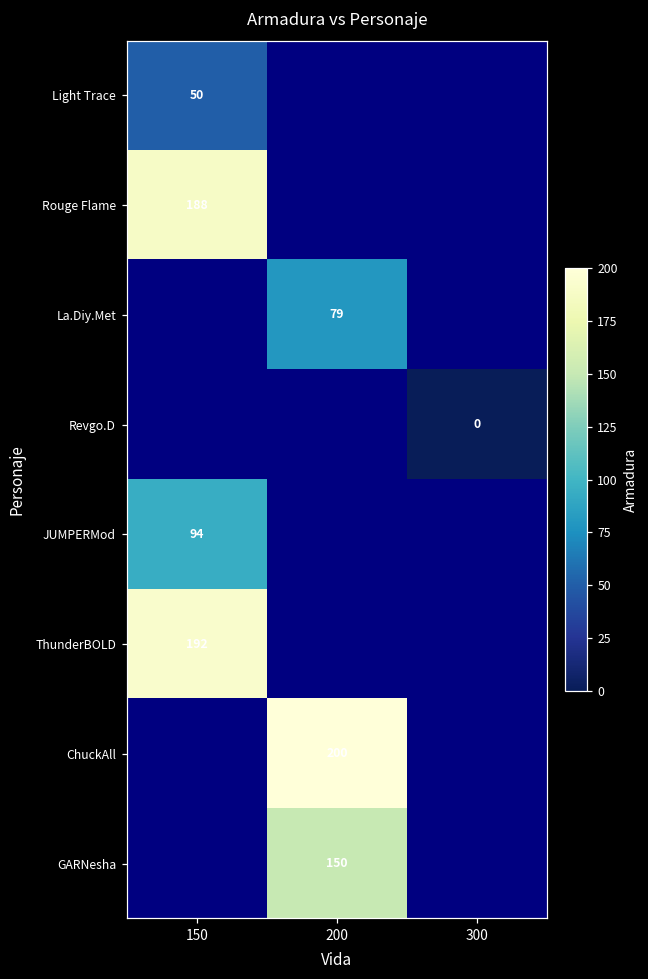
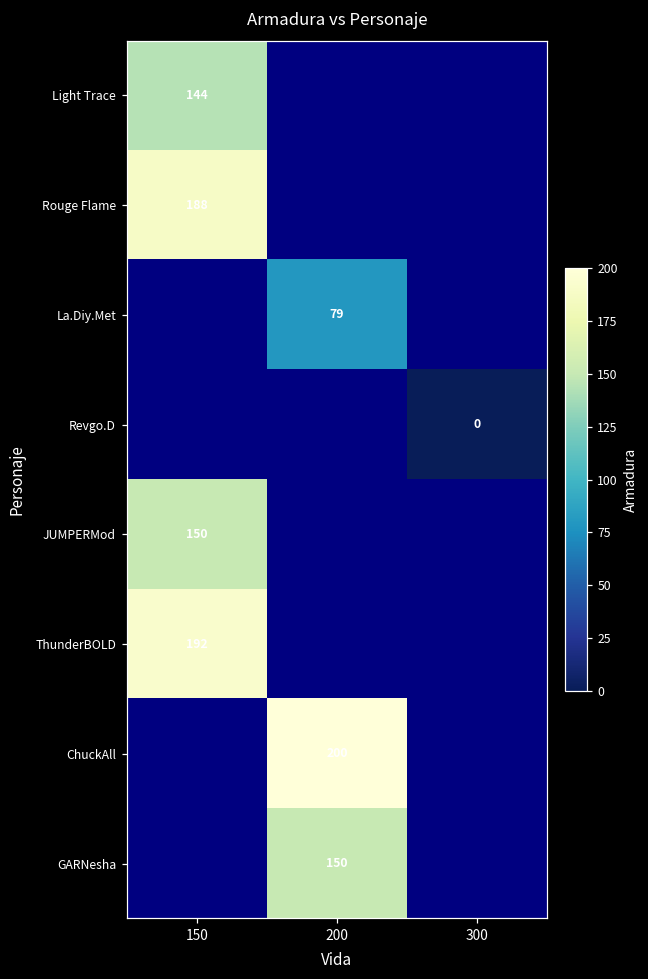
  {
    "Light Trace": {
-     "150": 50
+     "150": 144
    },
    "Rouge Flame": {
      "150": 188
    },
    "La.Diy.Met": {
      "200": 79
    },
    "Revgo.D": {
      "300": 0
    },
    "JUMPERMod": {
-     "150": 94
+     "150": 150
    },
    "ThunderBOLD": {
      "150": 192
    },
    "GARNesha": {
      "200": 150
    }
  }
